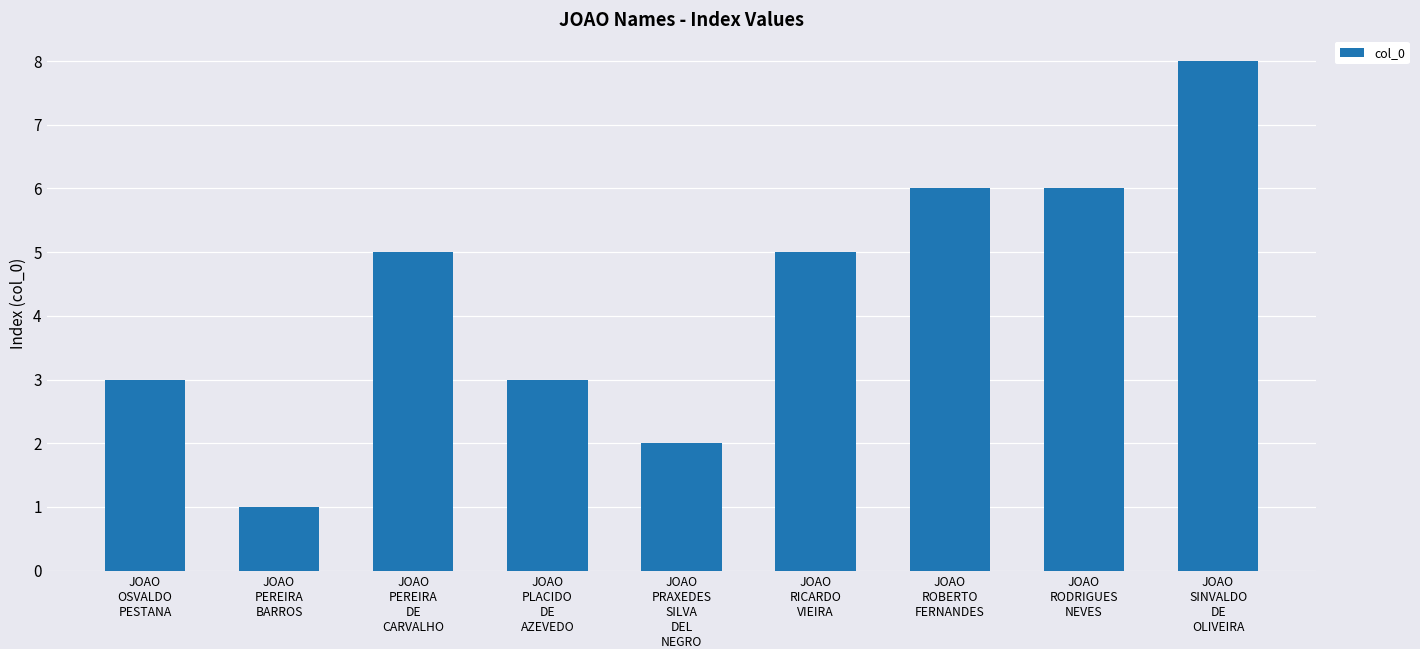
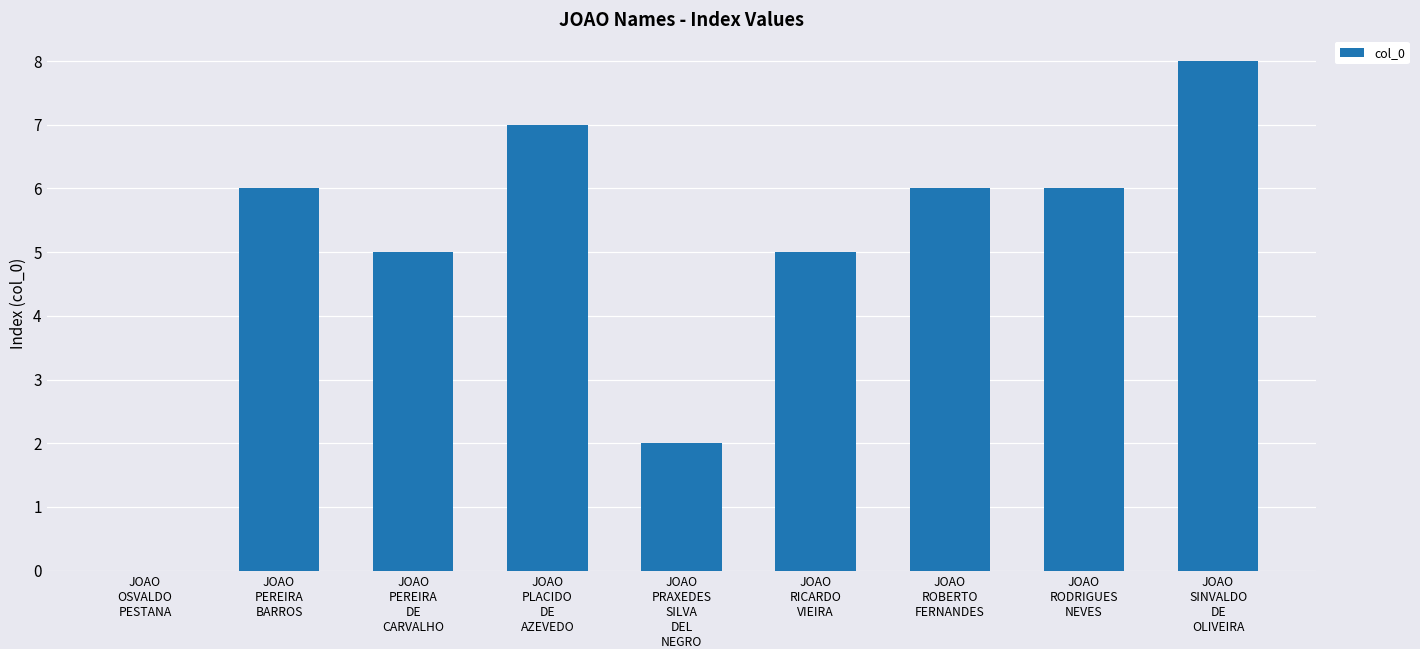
  {
-   "JOAO OSVALDO PESTANA": 3,
-   "JOAO PEREIRA BARROS": 1,
+   "JOAO OSVALDO PESTANA": 0,
+   "JOAO PEREIRA BARROS": 6,
    "JOAO PEREIRA DE CARVALHO": 5,
-   "JOAO PLACIDO DE AZEVEDO": 3,
+   "JOAO PLACIDO DE AZEVEDO": 7,
    "JOAO PRAXEDES SILVA DEL NEGRO": 2,
    "JOAO RICARDO VIEIRA": 5,
    "JOAO ROBERTO FERNANDES": 6,
    "JOAO RODRIGUES NEVES": 6,
    "JOAO SINVALDO DE OLIVEIRA": 8
  }
